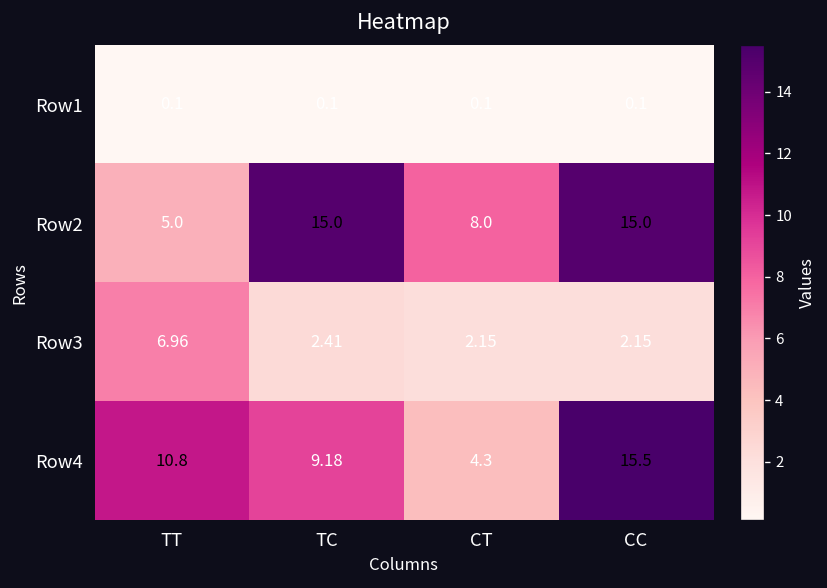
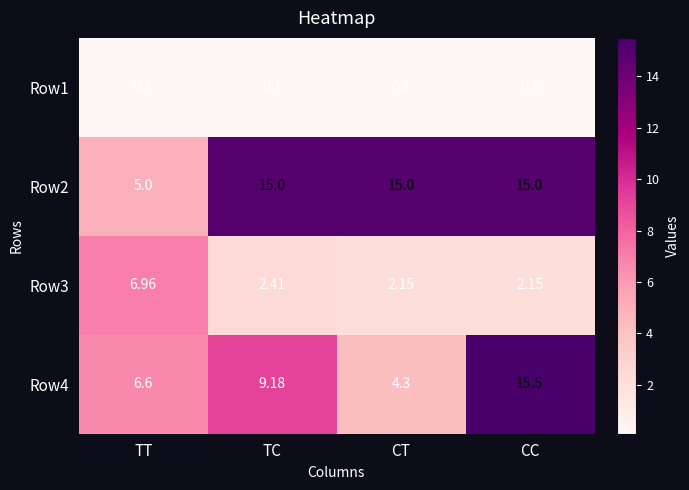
  {
    "Row2": {
      "TT": 5.0,
      "TC": 15.0,
-     "CT": 8.0,
+     "CT": 15.0,
      "CC": 15.0
    },
    "Row3": {
      "TT": 6.96
    },
    "Row4": {
-     "TT": 10.8,
+     "TT": 6.6,
      "TC": 9.18,
      "CT": 4.3,
      "CC": 15.5
    }
  }
